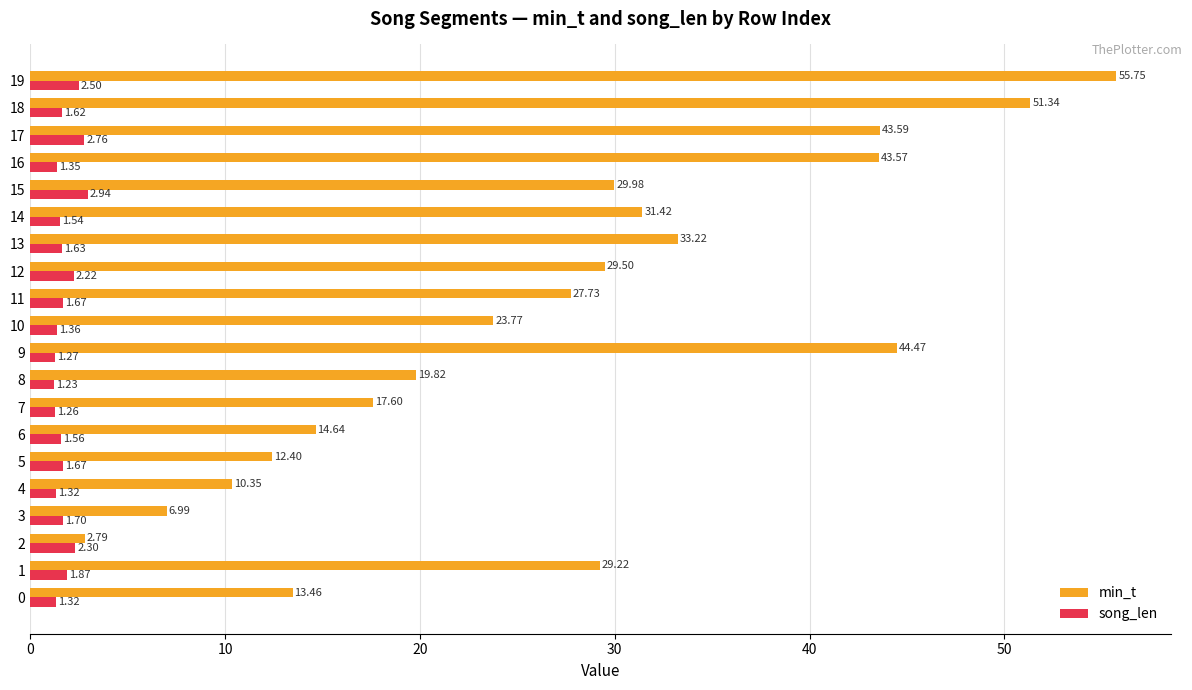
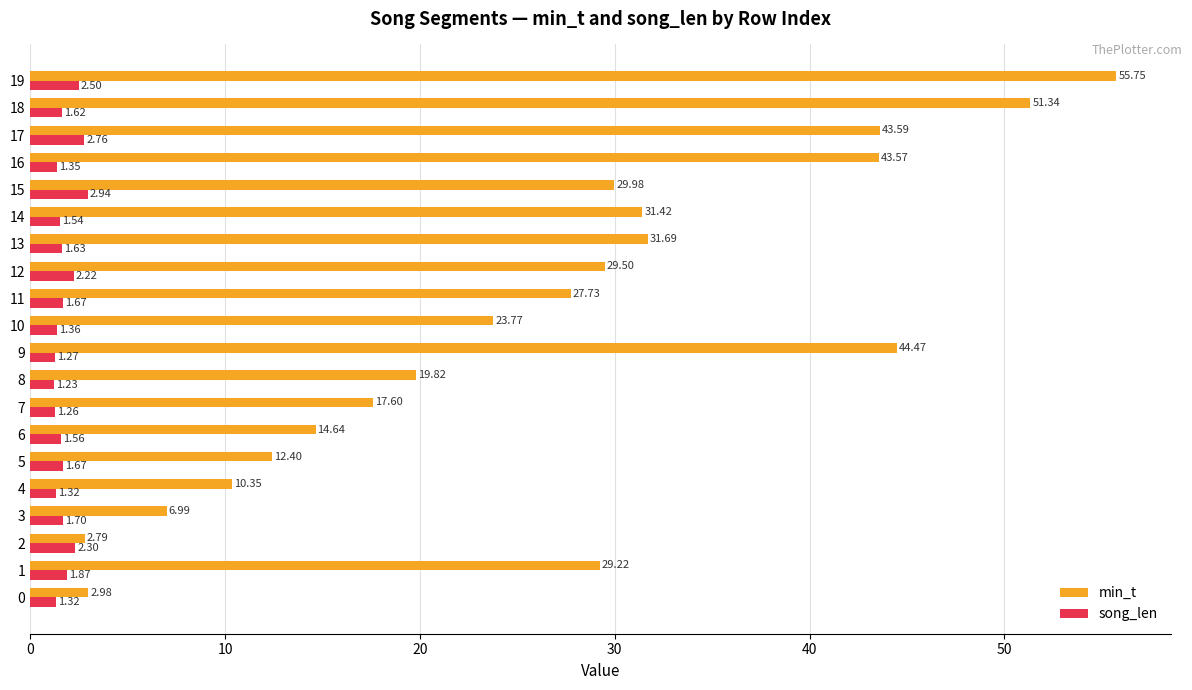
  {
    "min_t": {
      "19": 55.75,
      "18": 51.34,
      "17": 43.59,
      "16": 43.57,
      "15": 29.98,
      "14": 31.42,
-     "13": 33.22,
+     "13": 31.69,
      "12": 29.50,
      "11": 27.73,
      "10": 23.77,
      "9": 44.47,
      "8": 19.82,
      "7": 17.60,
      "6": 14.64,
      "5": 12.40,
      "4": 10.35,
      "3": 6.99,
      "2": 2.79,
      "1": 29.22,
-     "0": 13.46
+     "0": 2.98
    },
    "song_len": {
      "19": 2.50,
      "18": 1.62,
      "17": 2.76,
      "16": 1.35,
      "15": 2.94,
      "14": 1.54,
      "13": 1.63,
      "12": 2.22,
      "11": 1.67,
      "10": 1.36,
      "9": 1.27,
      "8": 1.23,
      "7": 1.26,
      "6": 1.56,
      "5": 1.67,
      "4": 1.32,
      "3": 1.70,
      "2": 2.30,
      "1": 1.87,
      "0": 1.32
    }
  }
